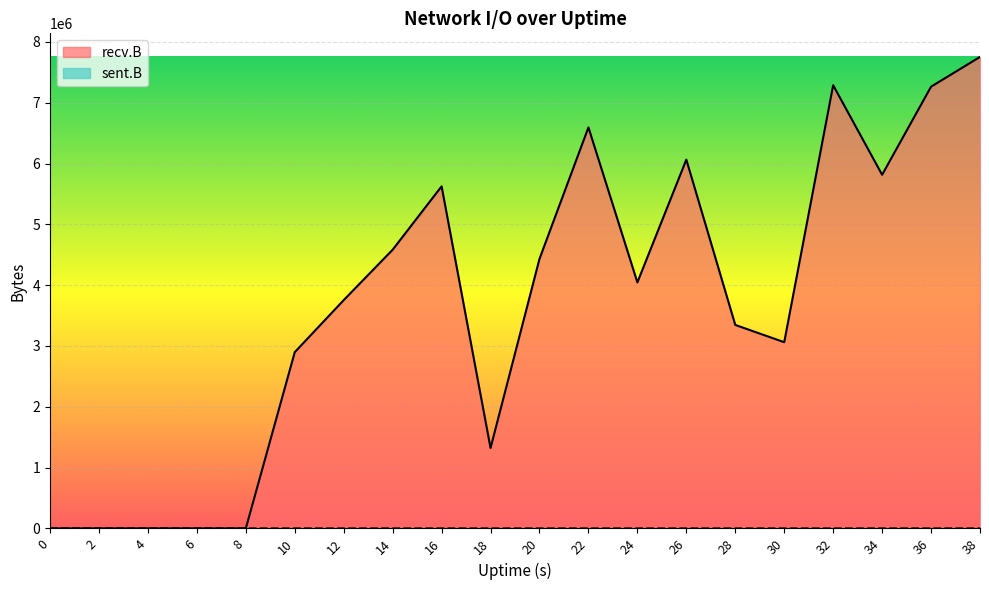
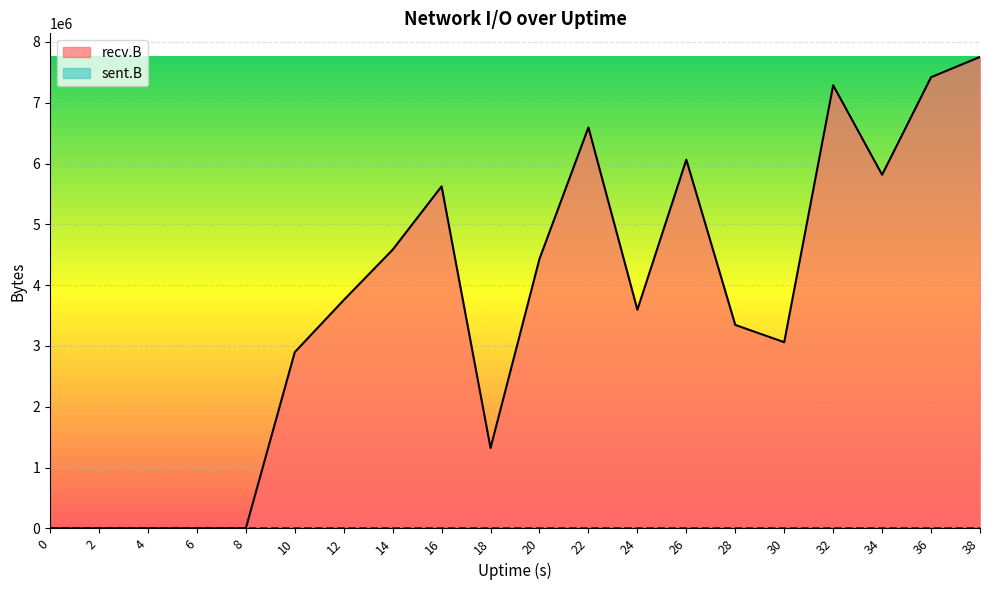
  {
    "recv.B": {
      "10": 2900000,
      "12": 3800000,
      "14": 4600000,
      "16": 5600000,
      "18": 1300000,
      "20": 4400000,
      "22": 6600000,
-     "24": 4000000,
+     "24": 3600000,
      "26": 6100000,
      "28": 3300000,
      "30": 3100000,
      "32": 7300000,
      "34": 5800000,
-     "36": 7300000,
+     "36": 7400000,
      "38": 7800000
    },
    "sent.B": {
      "10": 0,
      "12": 0,
      "14": 0,
      "16": 0,
      "18": 0,
      "20": 0,
      "22": 0,
      "24": 0,
      "26": 0,
      "28": 0,
      "30": 0,
      "32": 0,
      "34": 0,
      "36": 0,
      "38": 0
    }
  }
